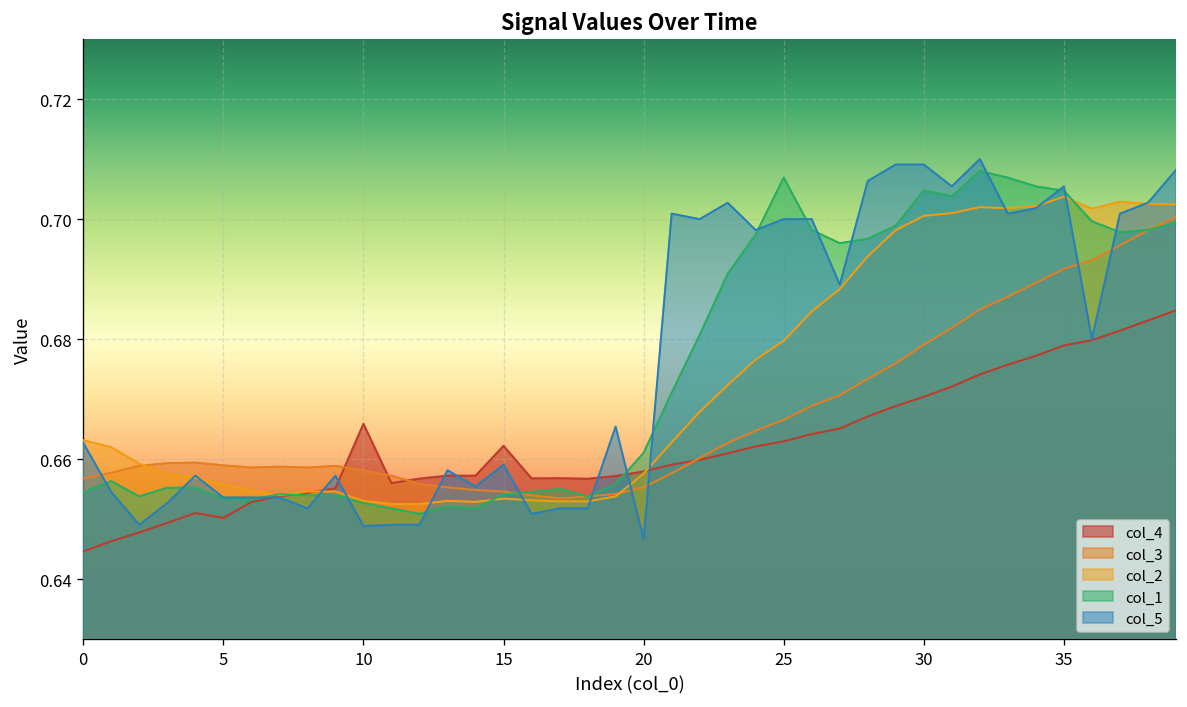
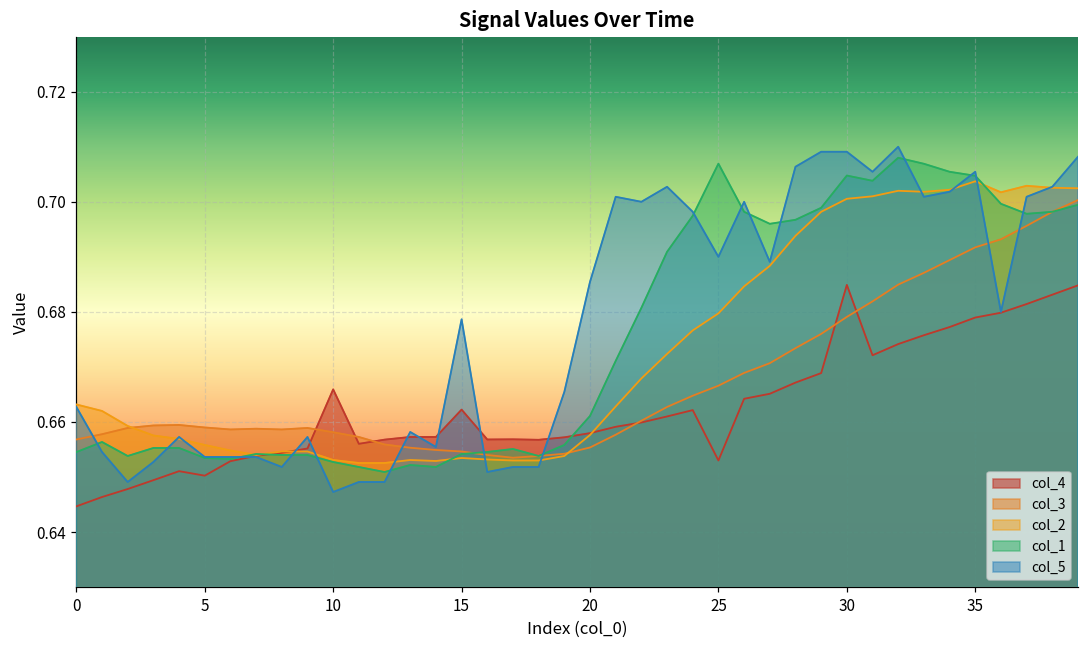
  {
    "col_4": {
      "0": 0.645,
      "5": 0.650,
      "10": 0.666,
      "15": 0.662,
-     "25": 0.663,
-     "30": 0.670,
+     "25": 0.653,
+     "30": 0.685,
      "35": 0.679
    },
    "col_1": {
      "0": 0.655,
      "20": 0.661,
      "25": 0.707,
      "30": 0.705,
      "35": 0.705
    },
    "col_5": {
-     "10": 0.649,
-     "15": 0.659,
-     "20": 0.647,
-     "25": 0.70,
+     "10": 0.647,
+     "15": 0.679,
+     "20": 0.685,
+     "25": 0.69,
      "30": 0.709,
      "35": 0.705
    }
  }
